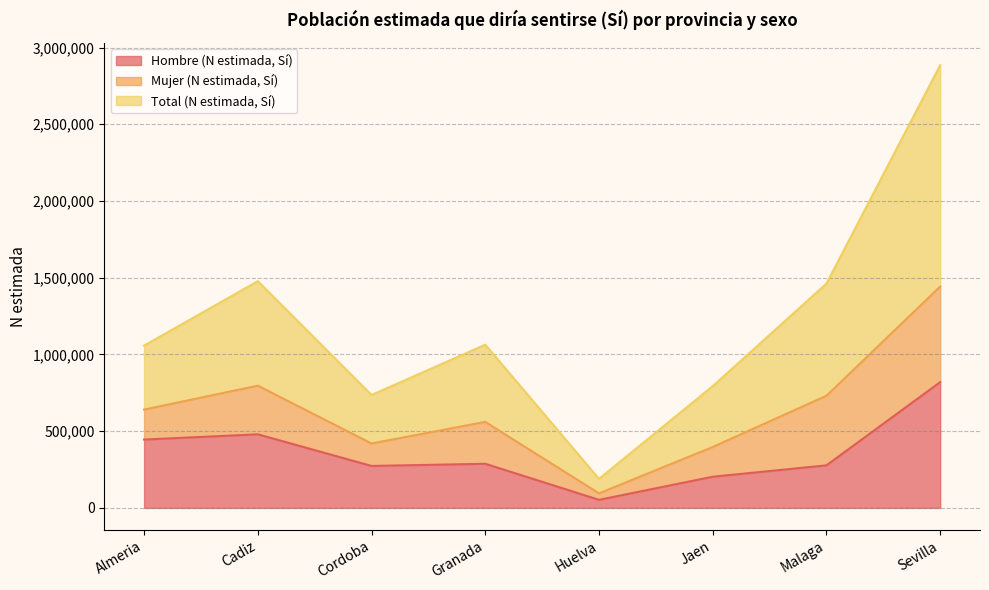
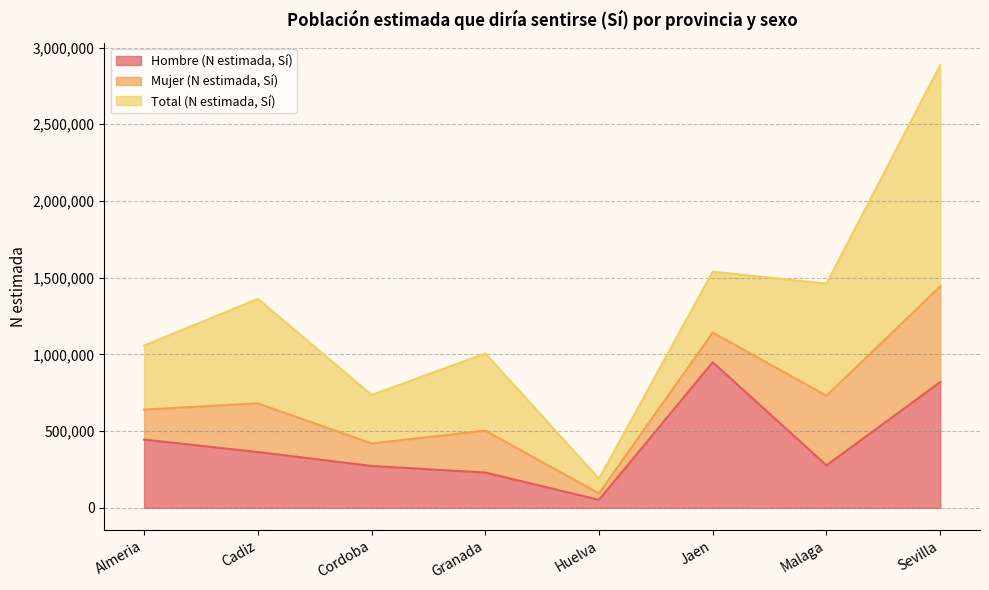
  {
    "Hombre (N estimada, Sí)": {
      "Almeria": "450,000",
-     "Cadiz": "480,000",
+     "Cadiz": "360,000",
      "Cordoba": "270,000",
-     "Granada": "290,000",
+     "Granada": "230,000",
      "Huelva": "50,000",
-     "Jaen": "200,000",
+     "Jaen": "950,000",
      "Malaga": "280,000",
      "Sevilla": "820,000"
    }
  }
